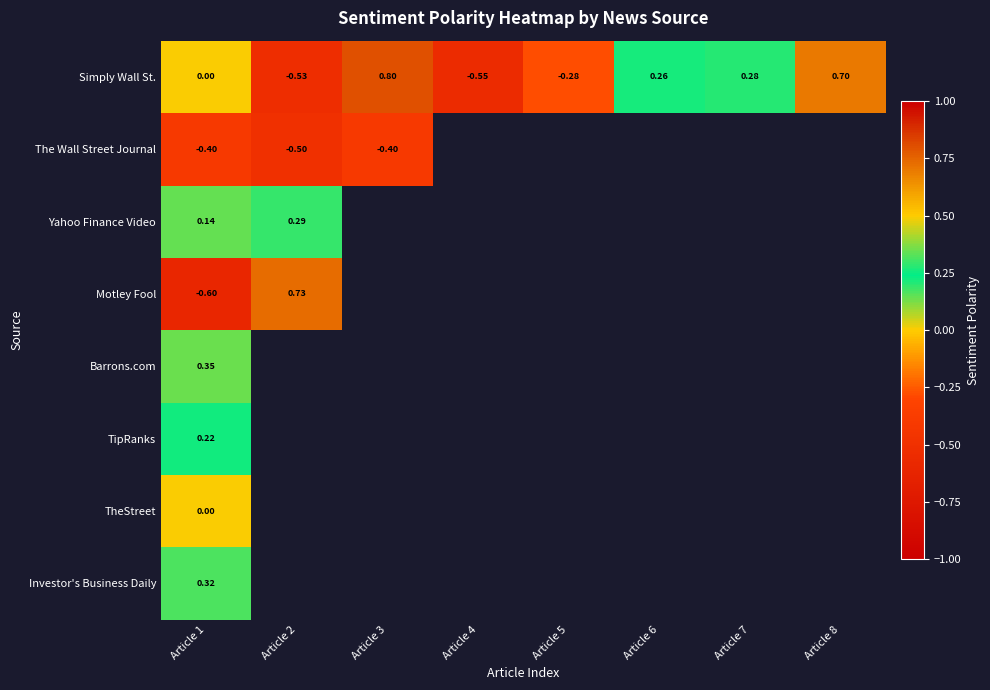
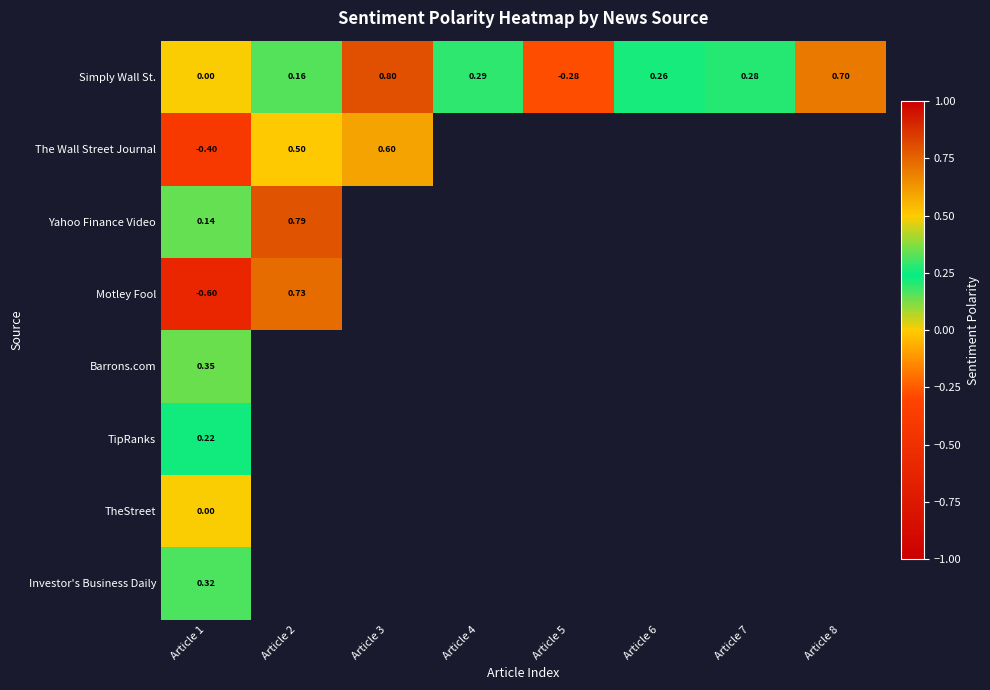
  {
    "Simply Wall St.": {
      "Article 1": 0.00,
-     "Article 2": -0.53,
+     "Article 2": 0.16,
      "Article 3": 0.80,
-     "Article 4": -0.55,
+     "Article 4": 0.29,
      "Article 5": -0.28,
      "Article 6": 0.26,
      "Article 7": 0.28,
      "Article 8": 0.70
    },
    "The Wall Street Journal": {
      "Article 1": -0.40,
-     "Article 2": -0.50,
-     "Article 3": -0.40
+     "Article 2": 0.50,
+     "Article 3": 0.60
    },
    "Yahoo Finance Video": {
      "Article 1": 0.14,
-     "Article 2": 0.29
+     "Article 2": 0.79
    },
    "Motley Fool": {
      "Article 1": -0.60,
      "Article 2": 0.73
    },
    "Barrons.com": {
      "Article 1": 0.35
    },
    "TipRanks": {
      "Article 1": 0.22
    },
    "TheStreet": {
      "Article 1": 0.00
    },
    "Investor's Business Daily": {
      "Article 1": 0.32
    }
  }
